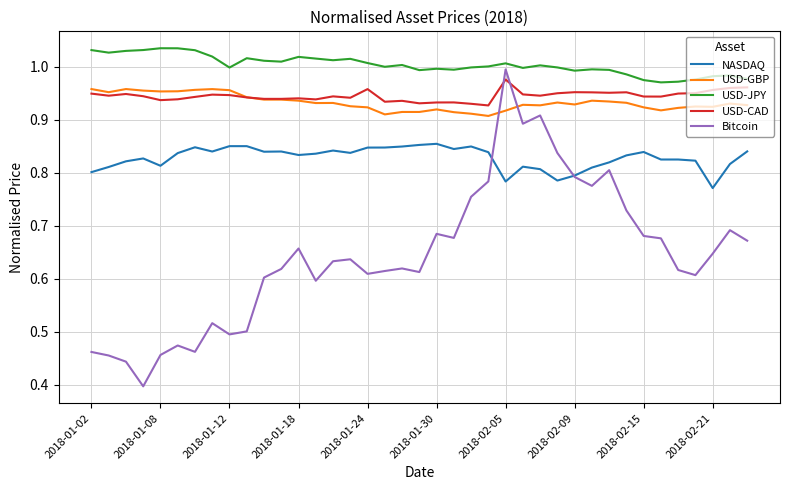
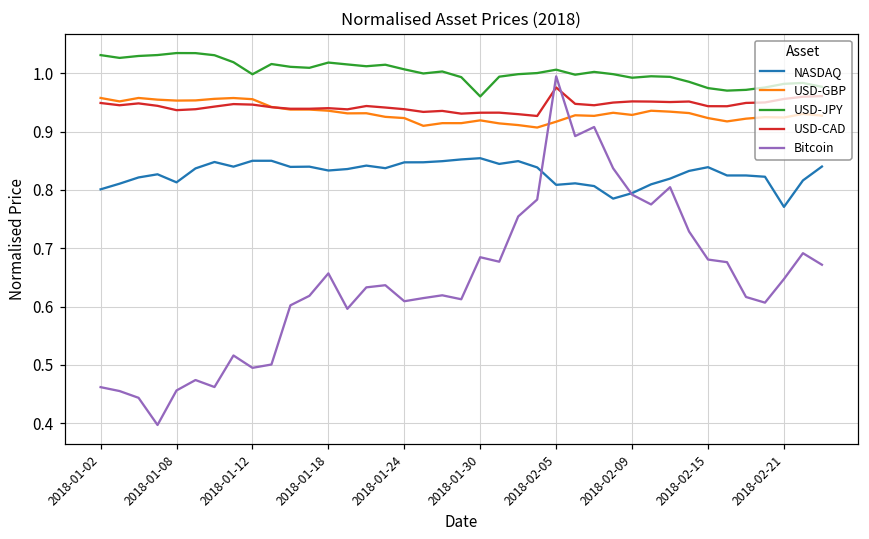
  {
    "NASDAQ": {
      "2018-01-02": 0.80,
      "2018-01-08": 0.81,
      "2018-01-12": 0.85,
      "2018-01-18": 0.83,
      "2018-01-24": 0.85,
      "2018-01-30": 0.85,
-     "2018-02-05": 0.78,
+     "2018-02-05": 0.81,
      "2018-02-15": 0.84,
      "2018-02-21": 0.77
    },
    "USD-GBP": {
      "2018-01-02": 0.96,
      "2018-01-08": 0.95,
      "2018-01-12": 0.96,
      "2018-01-24": 0.92,
      "2018-01-30": 0.92,
      "2018-02-05": 0.92,
      "2018-02-09": 0.93,
      "2018-02-15": 0.92
    },
    "USD-JPY": {
      "2018-01-02": 1.03,
      "2018-01-08": 1.03,
      "2018-01-12": 1.00,
      "2018-01-18": 1.02,
      "2018-01-24": 1.01,
-     "2018-01-30": 1.00,
+     "2018-01-30": 0.96,
      "2018-02-05": 1.01,
      "2018-02-09": 0.99,
      "2018-02-15": 0.97
    },
    "USD-CAD": {
      "2018-01-02": 0.95,
      "2018-01-08": 0.94,
      "2018-01-12": 0.95,
-     "2018-01-24": 0.96,
+     "2018-01-24": 0.94,
      "2018-01-30": 0.93,
      "2018-02-05": 0.98,
      "2018-02-09": 0.95,
      "2018-02-15": 0.94
    },
    "Bitcoin": {
      "2018-01-02": 0.46,
      "2018-01-08": 0.46,
      "2018-01-12": 0.50,
      "2018-01-18": 0.66,
      "2018-01-24": 0.61,
      "2018-01-30": 0.68,
      "2018-02-05": 0.99,
      "2018-02-15": 0.68,
      "2018-02-21": 0.65
    }
  }
